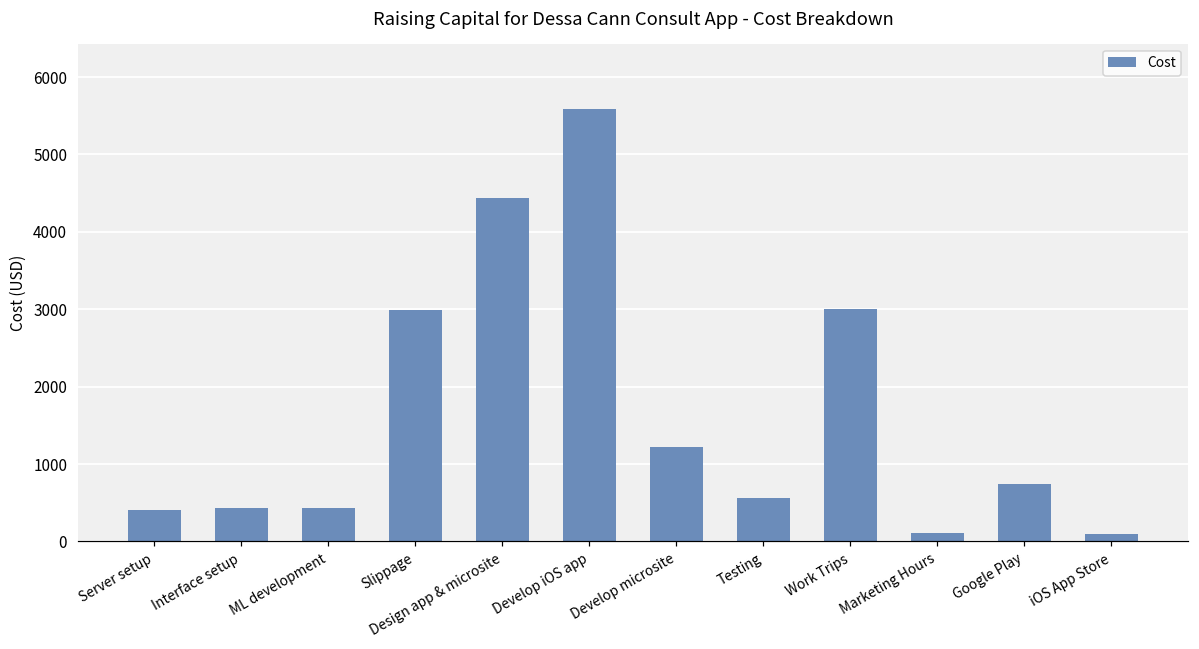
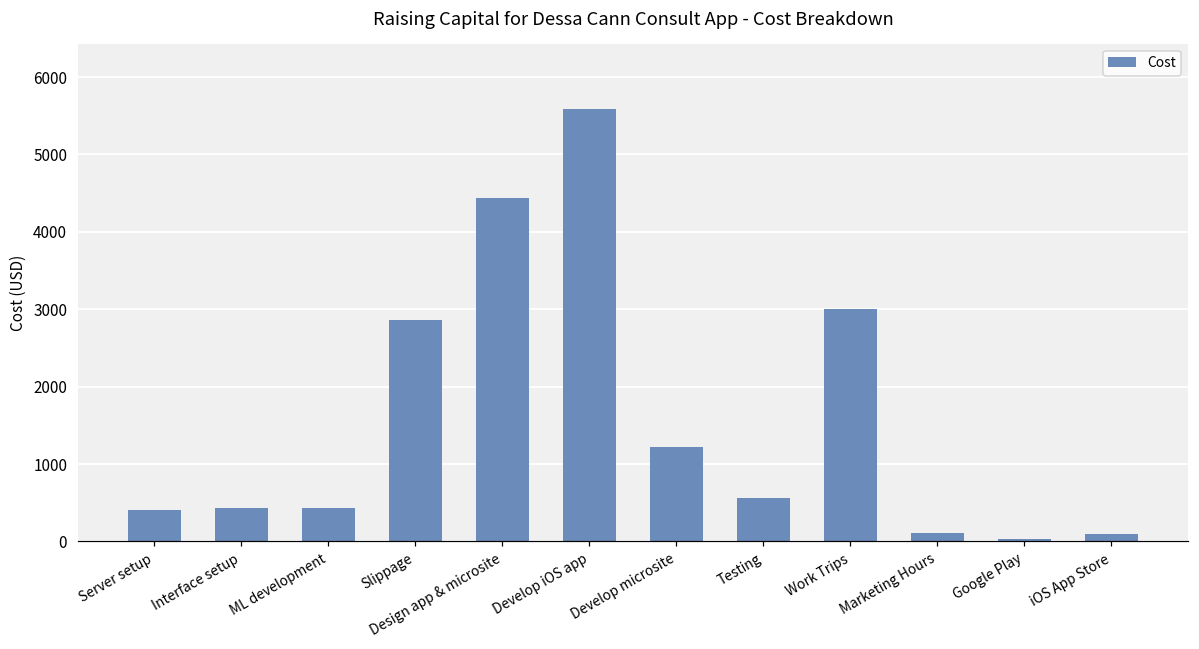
  {
    "Server setup": 400,
    "Interface setup": 400,
    "ML development": 400,
-   "Slippage": 3000,
+   "Slippage": 2900,
    "Design app & microsite": 4400,
    "Develop iOS app": 5600,
    "Develop microsite": 1200,
    "Testing": 600,
    "Work Trips": 3000,
    "Marketing Hours": 100,
-   "Google Play": 700,
+   "Google Play": 0,
    "iOS App Store": 100
  }
